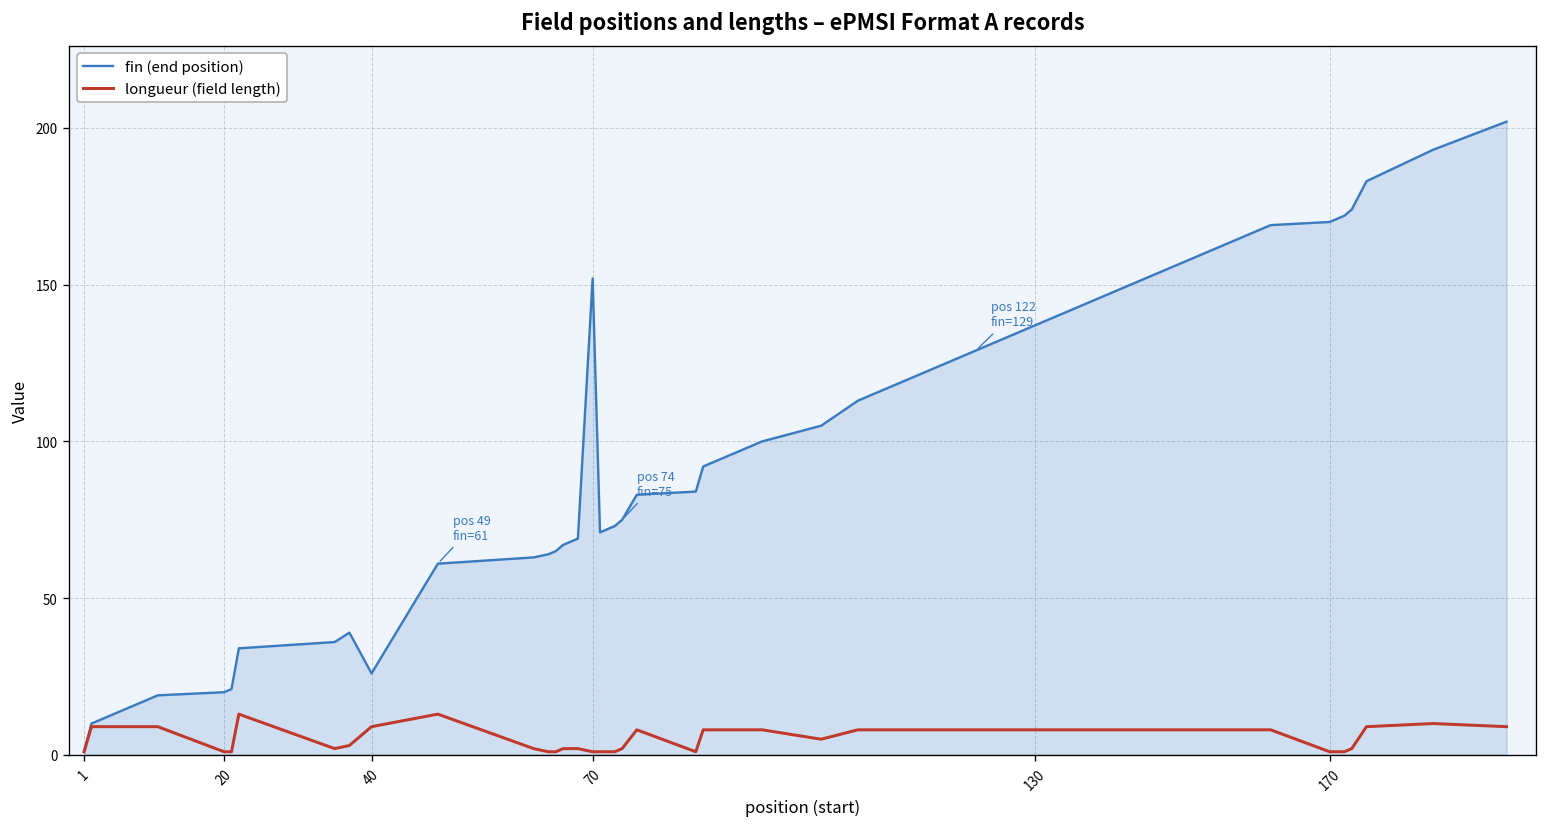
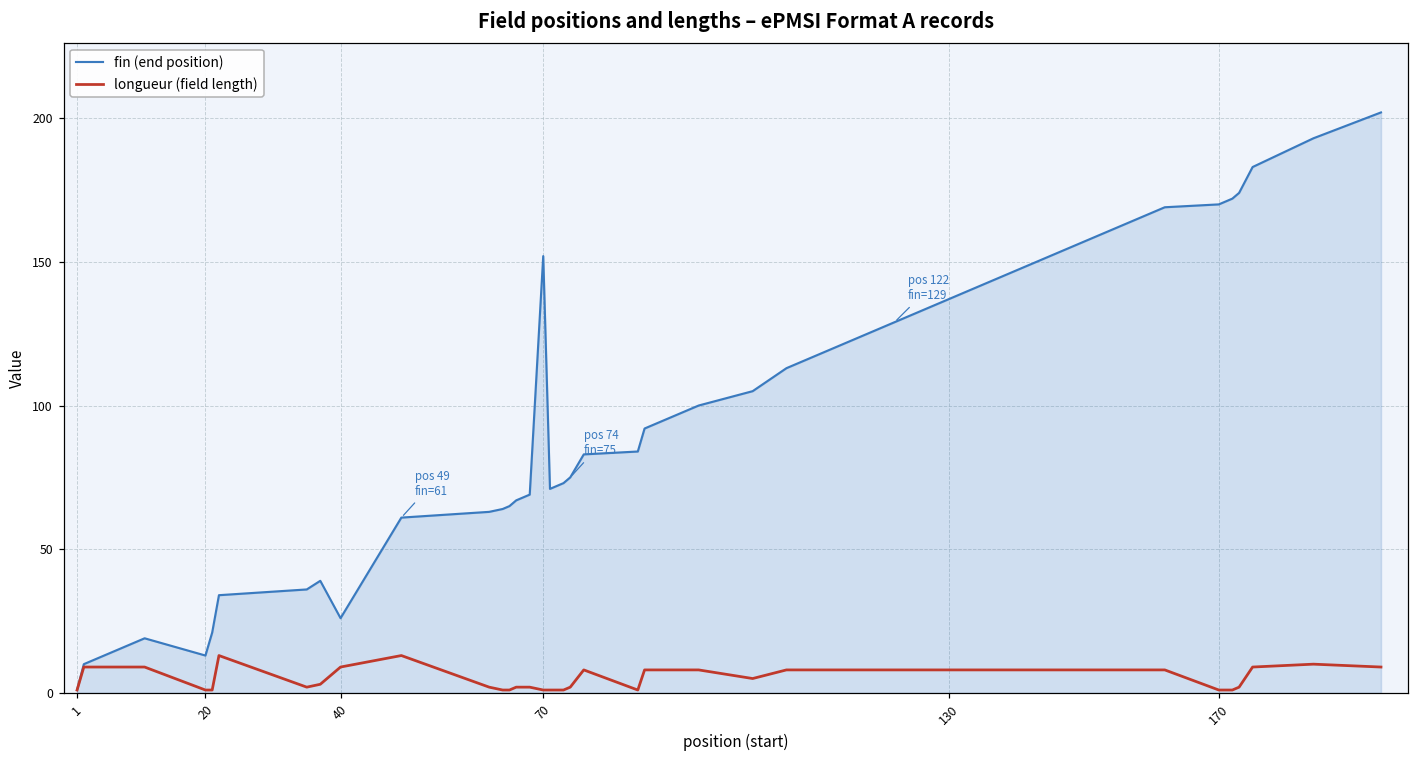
  {
    "fin (end position)": {
-     "20": 20,
+     "20": 13,
      "40": 26,
      "70": 152,
      "170": 170
    },
    "longueur (field length)": {
      "20": 1,
      "40": 9,
      "70": 1,
      "130": 8,
      "170": 1
    }
  }
